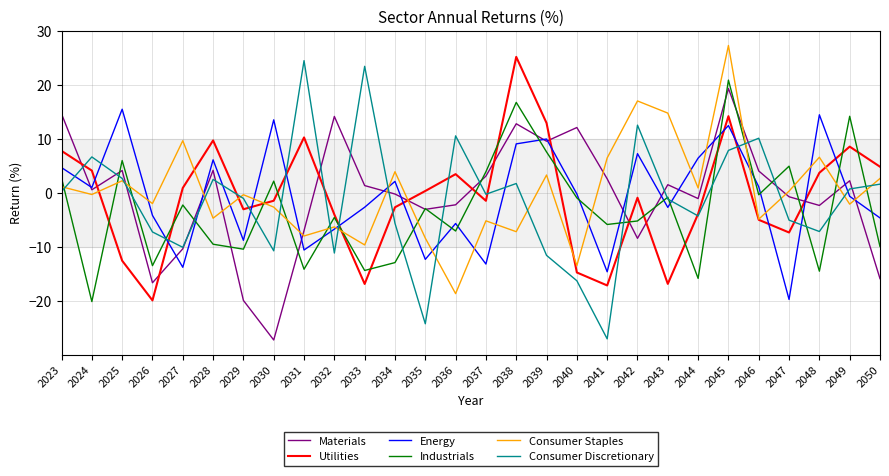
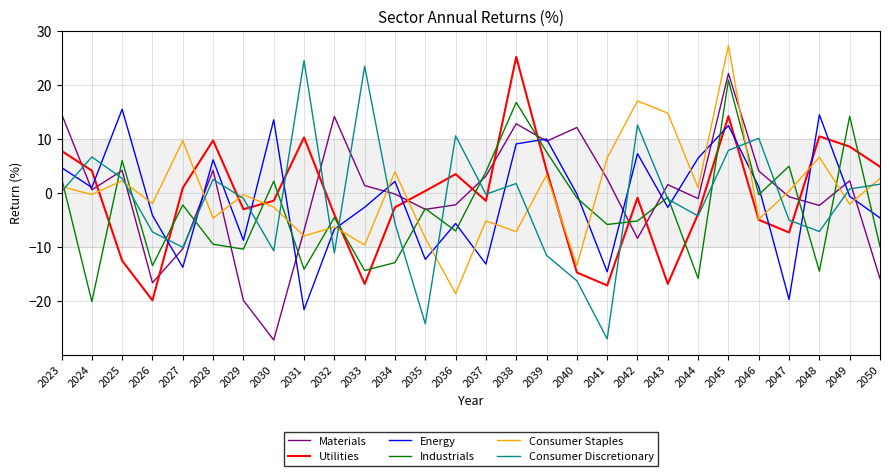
  {
    "Materials": {
      "2023": 15,
      "2025": 4,
      "2026": -17,
      "2028": 4,
      "2029": -20,
      "2030": -27,
      "2031": -7,
      "2032": 14,
      "2033": 1,
      "2034": 0,
      "2036": -2,
      "2037": 3,
      "2038": 13,
      "2040": 12,
      "2041": 3,
      "2042": -8,
      "2043": 2,
      "2044": -1,
-     "2045": 19,
+     "2045": 22,
      "2046": 4,
      "2047": -1,
      "2048": -2,
      "2049": 2,
      "2050": -16
    },
    "Utilities": {
      "2023": 8,
      "2024": 4,
      "2025": -12,
      "2026": -20,
      "2027": 1,
      "2028": 10,
      "2029": -3,
      "2030": -1,
      "2031": 10,
      "2032": -4,
      "2033": -17,
      "2034": -3,
      "2035": 0,
      "2036": 4,
      "2037": -1,
      "2038": 25,
-     "2039": 13,
+     "2039": 4,
      "2040": -15,
      "2041": -17,
      "2042": -1,
      "2043": -17,
      "2045": 14,
      "2047": -7,
-     "2048": 4,
+     "2048": 11,
      "2049": 9,
      "2050": 5
    },
    "Energy": {
      "2023": 5,
      "2025": 16,
      "2026": -4,
      "2027": -14,
      "2028": 6,
      "2029": -9,
      "2030": 14,
-     "2031": -11,
+     "2031": -22,
      "2033": -3,
      "2034": 2,
      "2035": -12,
      "2036": -6,
      "2037": -13,
      "2038": 9,
      "2040": 0,
      "2041": -15,
      "2042": 7,
      "2043": -3,
      "2044": 6,
      "2045": 13,
      "2046": 1,
      "2047": -20,
      "2048": 15,
      "2049": -1,
      "2050": -5
    },
    "Industrials": {
      "2023": 3,
      "2024": -20,
      "2025": 6,
      "2026": -13,
      "2027": -2,
      "2028": -9,
      "2029": -10,
      "2030": 2,
      "2031": -14,
      "2032": -4,
      "2033": -14,
      "2034": -13,
      "2036": -7,
      "2037": 4,
      "2038": 17,
      "2039": 8,
      "2040": -1,
      "2041": -6,
      "2042": -5,
      "2044": -16,
      "2045": 21,
      "2046": 0,
      "2047": 5,
      "2048": -14,
      "2049": 14,
      "2050": -10
    },
    "Consumer Staples": {
      "2023": 1,
      "2024": 0,
      "2026": -2,
      "2027": 10,
      "2028": -5,
      "2029": 0,
      "2030": -3,
      "2031": -8,
      "2033": -10,
      "2034": 4,
      "2035": -8,
      "2036": -19,
      "2037": -5,
      "2038": -7,
      "2039": 3,
      "2040": -13,
      "2041": 7,
      "2042": 17,
      "2043": 15,
      "2044": 1,
      "2045": 27,
      "2047": 0,
      "2048": 7,
      "2049": -2,
      "2050": 3
    },
    "Consumer Discretionary": {
      "2023": 0,
      "2024": 7,
      "2026": -7,
      "2028": 3,
      "2029": -1,
      "2030": -11,
      "2031": 25,
      "2032": -11,
      "2033": 23,
      "2034": -6,
      "2035": -24,
      "2036": 11,
      "2037": 0,
      "2038": 2,
      "2039": -11,
      "2040": -16,
      "2041": -27,
      "2042": 13,
      "2045": 8,
      "2046": 10,
      "2047": -5,
      "2048": -7,
      "2049": 1,
      "2050": 2
    }
  }
